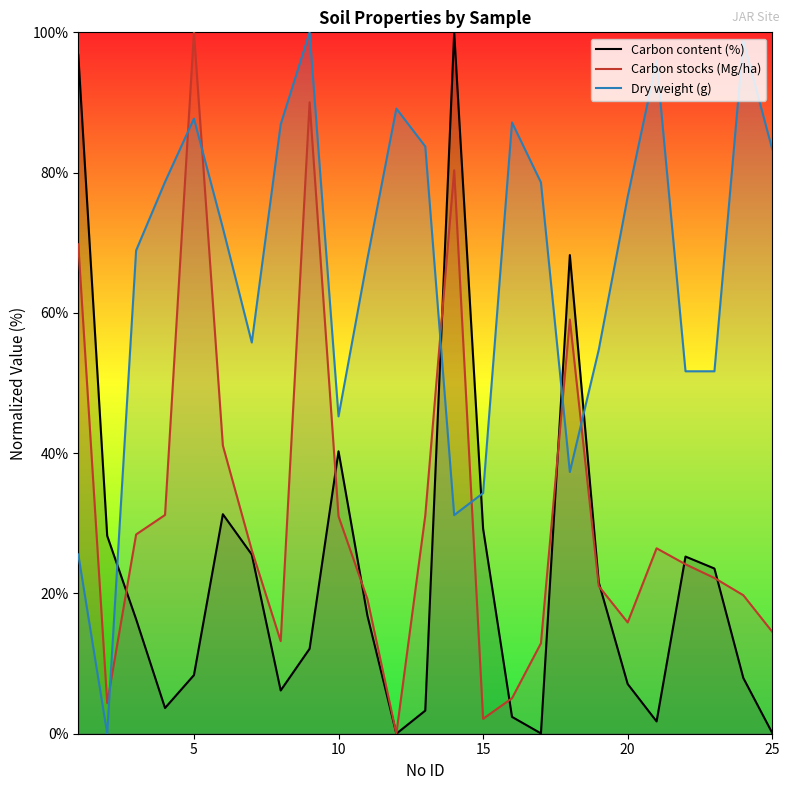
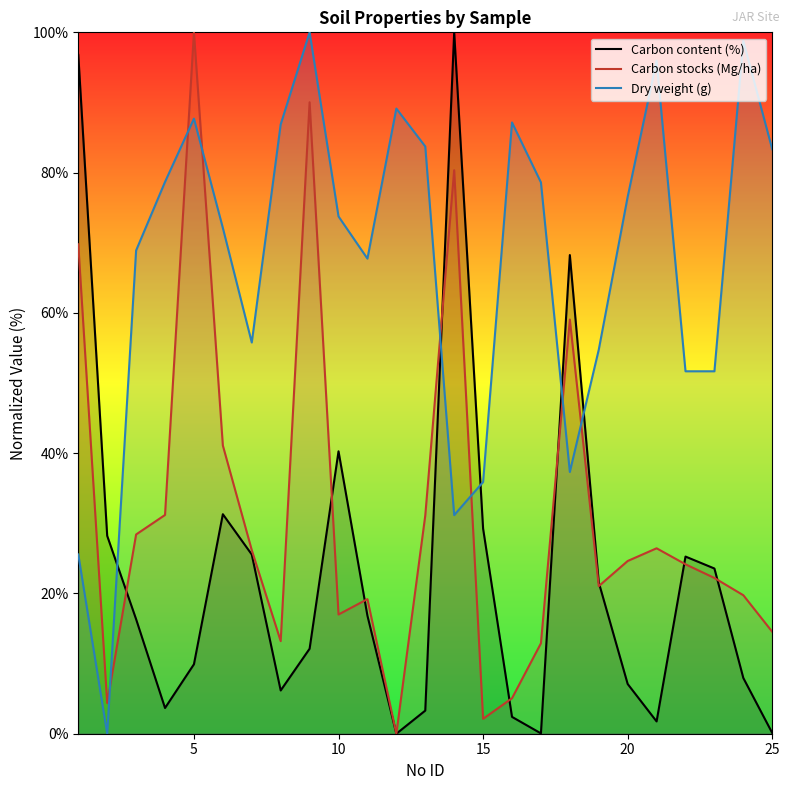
  {
    "Carbon content (%)": {
-     "5": "8%",
+     "5": "10%",
      "10": "40%",
      "15": "29%",
      "20": "7%",
      "25": "0%"
    },
    "Carbon stocks (Mg/ha)": {
      "5": "100%",
-     "10": "31%",
+     "10": "17%",
      "15": "2%",
-     "20": "16%",
+     "20": "25%",
      "25": "15%"
    },
    "Dry weight (g)": {
      "5": "88%",
-     "10": "45%",
-     "15": "34%",
+     "10": "74%",
+     "15": "36%",
      "20": "77%",
      "25": "83%"
    }
  }
